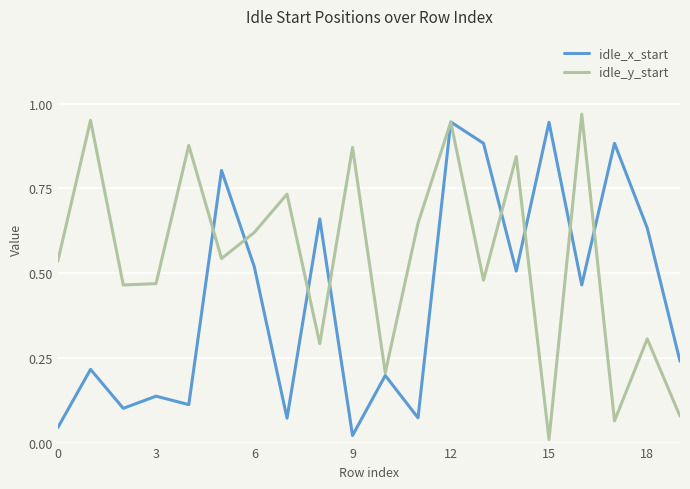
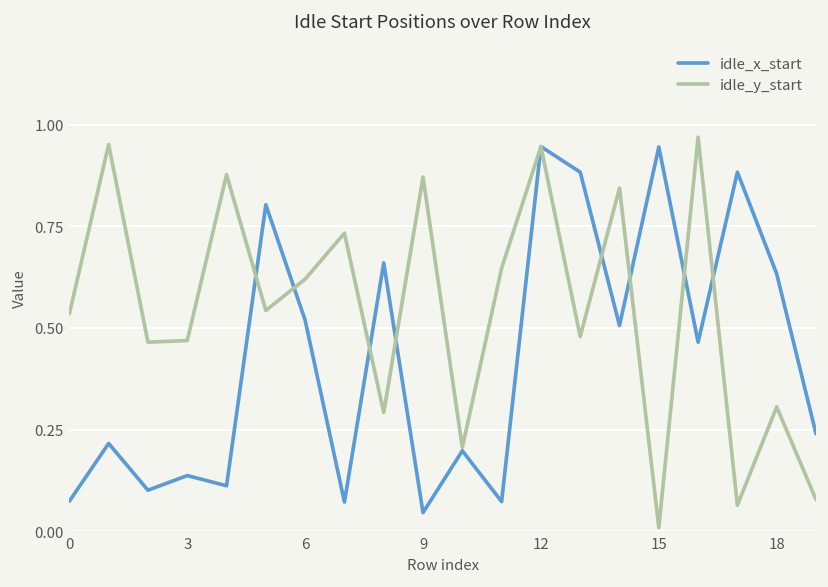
  {
    "idle_x_start": {
-     "0": 0.04,
+     "0": 0.07,
      "3": 0.14,
      "6": 0.52,
-     "9": 0.02,
+     "9": 0.05,
      "15": 0.95,
      "18": 0.63
    },
    "idle_y_start": {
      "0": 0.54,
      "3": 0.47,
      "6": 0.62,
      "9": 0.87,
      "15": 0.01,
      "18": 0.31
    }
  }
